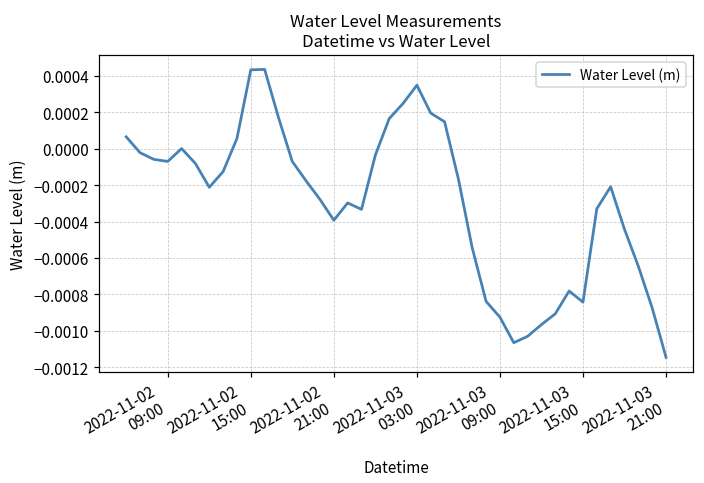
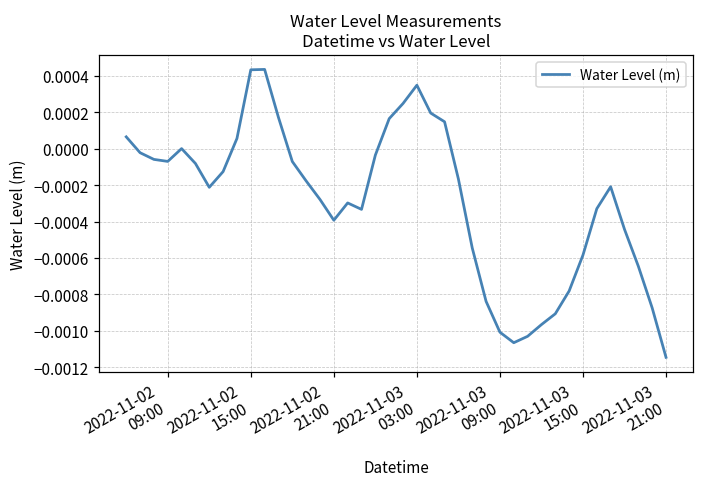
  {
    "2022-11-02 09:00": -0.00007,
    "2022-11-02 15:00": 0.00043,
    "2022-11-02 21:00": -0.00039,
    "2022-11-03 03:00": 0.00035,
-   "2022-11-03 09:00": -0.00093,
-   "2022-11-03 15:00": -0.00084,
+   "2022-11-03 09:00": -0.00101,
+   "2022-11-03 15:00": -0.00058,
    "2022-11-03 21:00": -0.00115
  }
